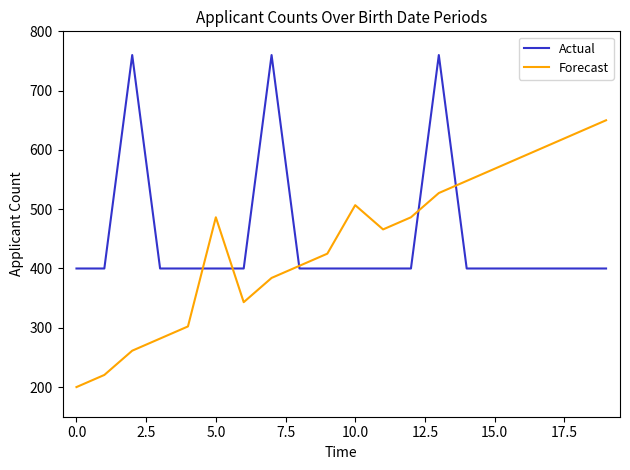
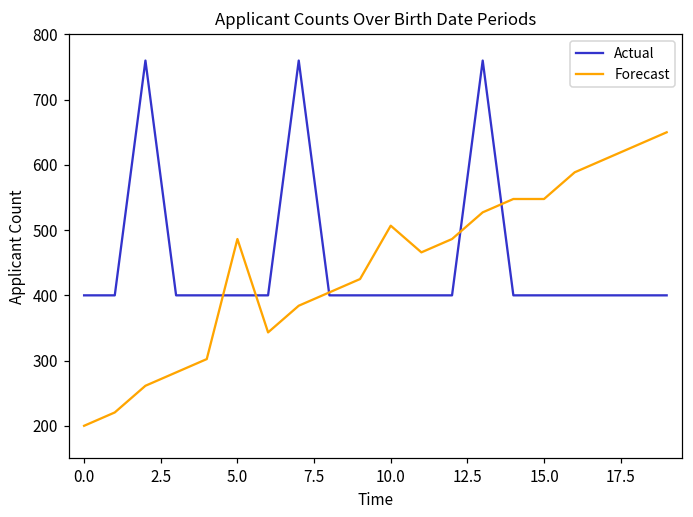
  {
    "Actual": {
      "0.0": 400,
      "5.0": 400,
      "10.0": 400,
      "15.0": 400
    },
    "Forecast": {
      "0.0": 200,
      "5.0": 490,
      "10.0": 510,
-     "15.0": 570
+     "15.0": 550
    }
  }
